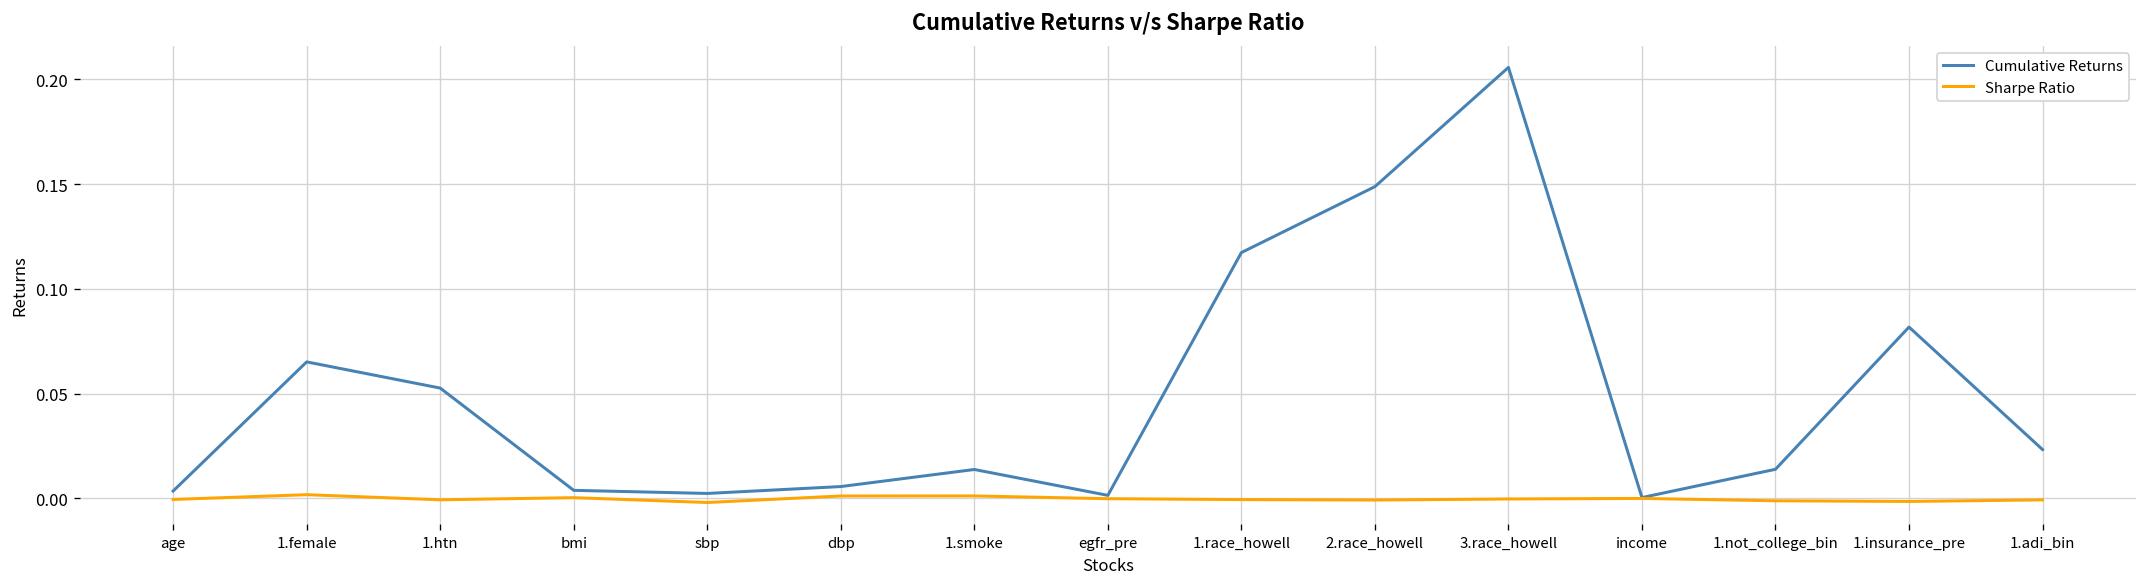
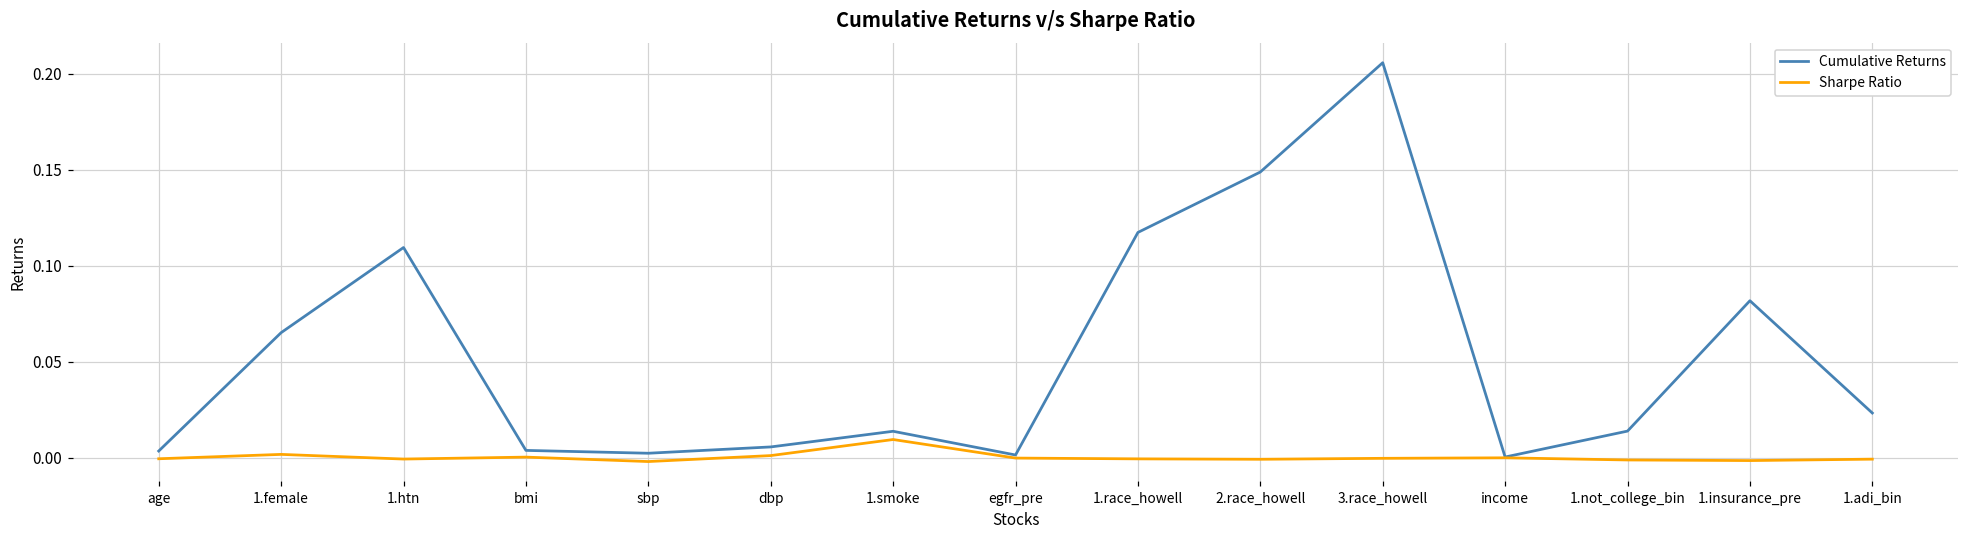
  {
    "Cumulative Returns": {
      "age": 0.003,
      "1.female": 0.065,
-     "1.htn": 0.053,
+     "1.htn": 0.109,
      "bmi": 0.004,
      "sbp": 0.002,
      "dbp": 0.006,
      "1.smoke": 0.014,
      "egfr_pre": 0.001,
      "1.race_howell": 0.117,
      "2.race_howell": 0.149,
      "3.race_howell": 0.206,
      "1.not_college_bin": 0.014,
      "1.insurance_pre": 0.082,
      "1.adi_bin": 0.023
    },
    "Sharpe Ratio": {
      "age": -0.001,
      "1.female": 0.002,
      "1.htn": -0.001,
      "bmi": 0.000,
      "sbp": -0.002,
      "dbp": 0.001,
-     "1.smoke": 0.001,
+     "1.smoke": 0.009,
      "egfr_pre": 0.000,
      "1.race_howell": -0.001,
      "2.race_howell": -0.001,
      "3.race_howell": 0.000,
      "1.not_college_bin": -0.001,
      "1.insurance_pre": -0.001,
      "1.adi_bin": -0.001
    }
  }
